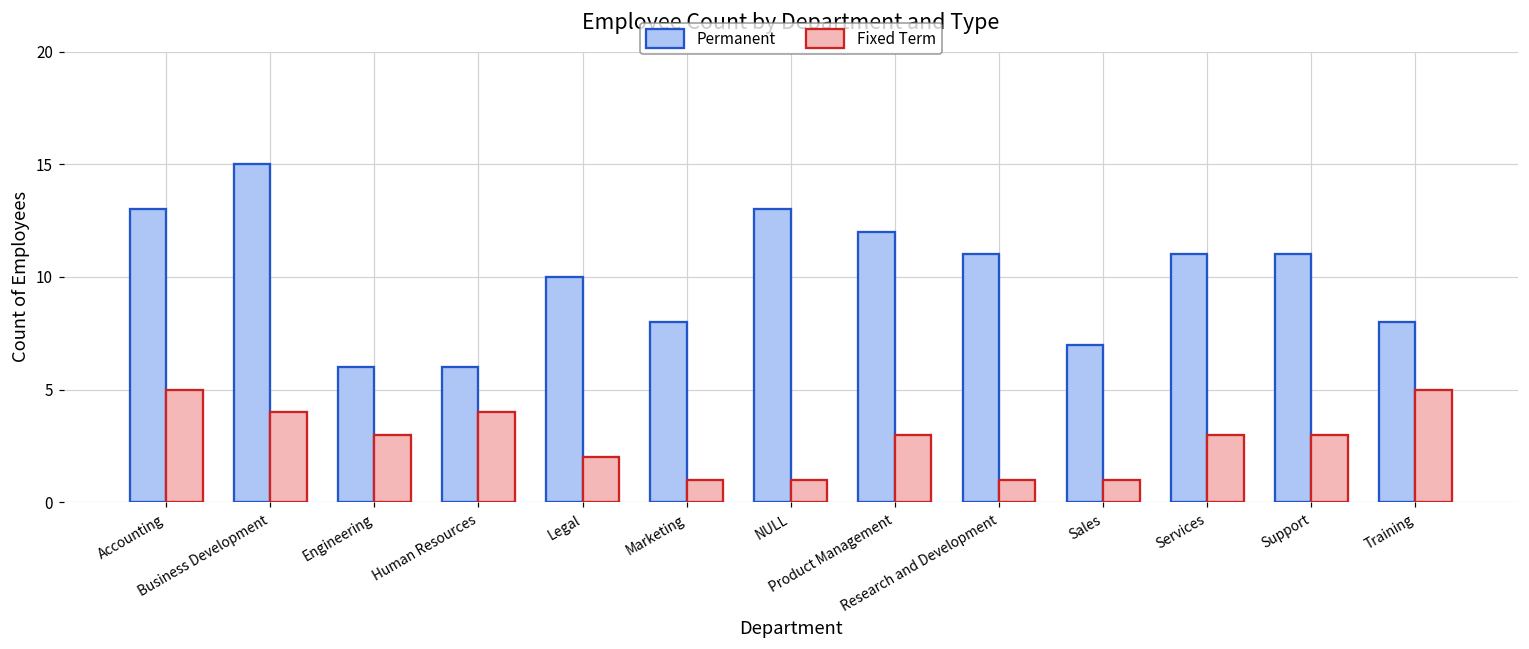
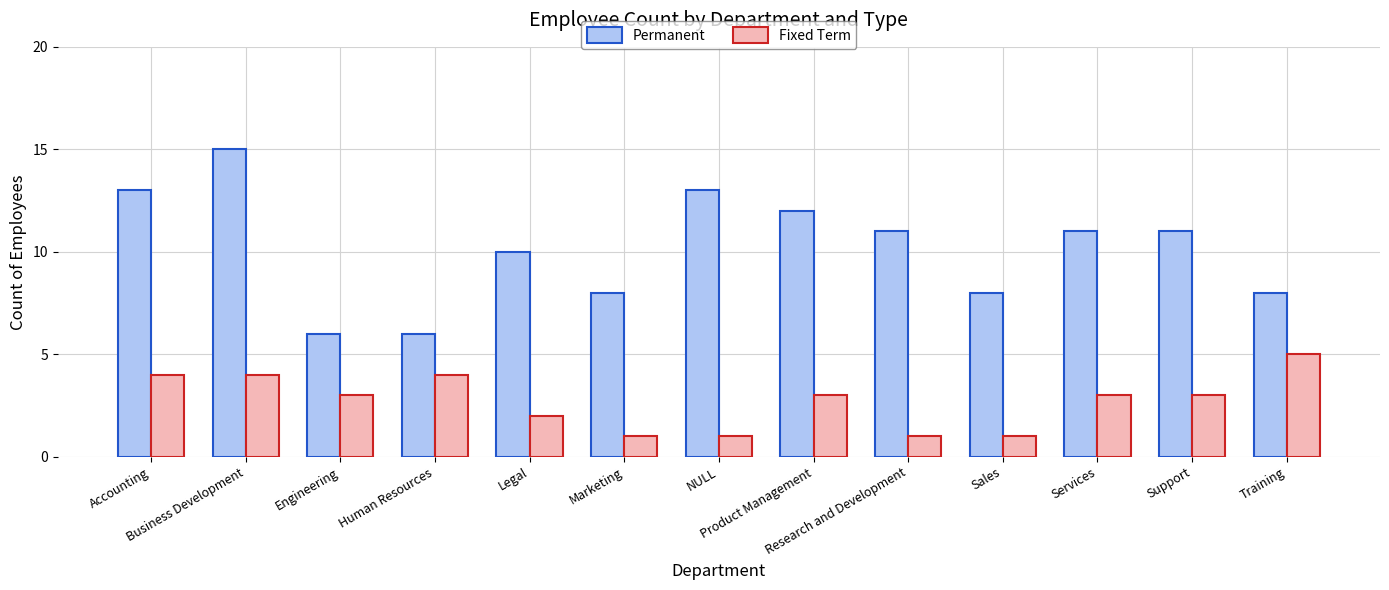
  {
    "Permanent": {
      "Accounting": 13,
      "Business Development": 15,
      "Engineering": 6,
      "Human Resources": 6,
      "Legal": 10,
      "Marketing": 8,
      "NULL": 13,
      "Product Management": 12,
      "Research and Development": 11,
-     "Sales": 7,
+     "Sales": 8,
      "Services": 11,
      "Support": 11,
      "Training": 8
    },
    "Fixed Term": {
-     "Accounting": 5,
+     "Accounting": 4,
      "Business Development": 4,
      "Engineering": 3,
      "Human Resources": 4,
      "Legal": 2,
      "Marketing": 1,
      "NULL": 1,
      "Product Management": 3,
      "Research and Development": 1,
      "Sales": 1,
      "Services": 3,
      "Support": 3,
      "Training": 5
    }
  }
